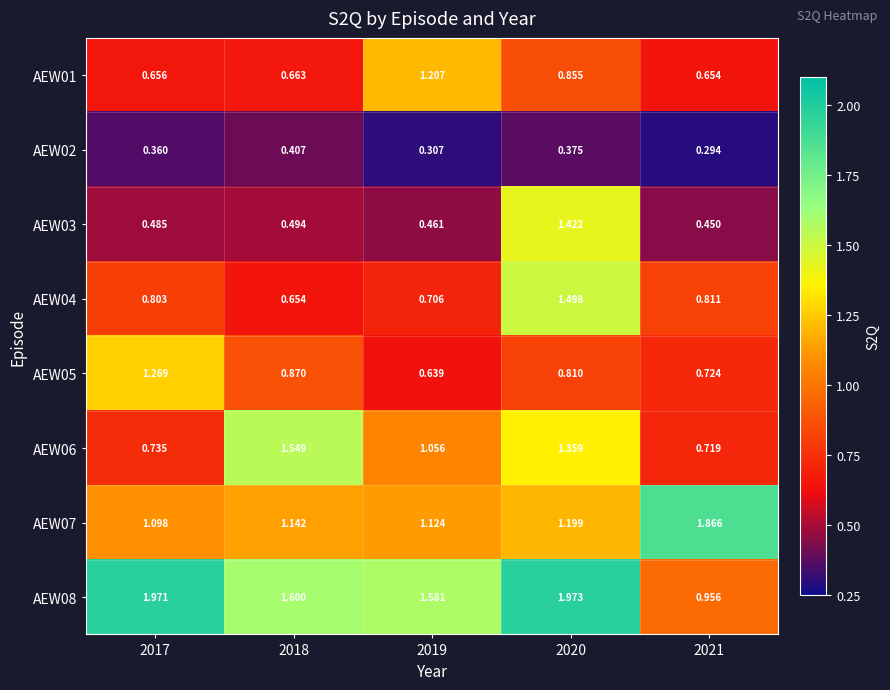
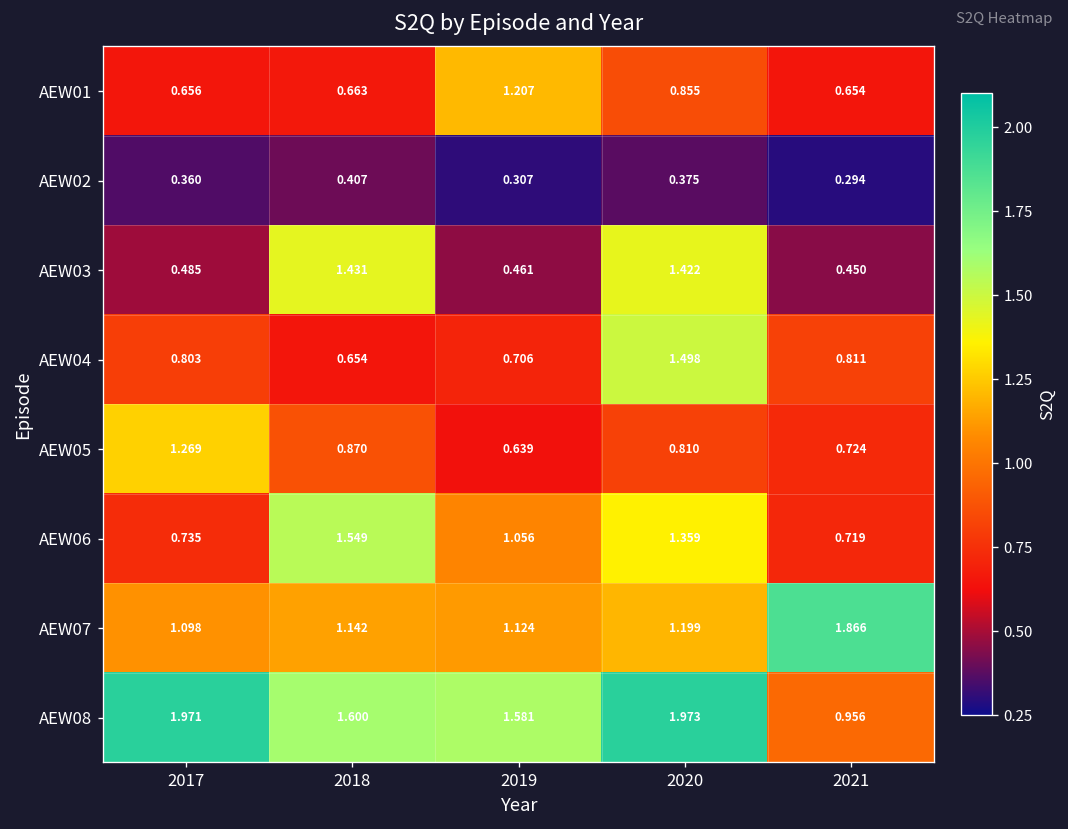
  {
    "AEW01": {
      "2017": 0.656,
      "2018": 0.663,
      "2019": 1.207,
      "2020": 0.855,
      "2021": 0.654
    },
    "AEW02": {
      "2017": 0.360,
      "2018": 0.407,
      "2019": 0.307,
      "2020": 0.375,
      "2021": 0.294
    },
    "AEW03": {
      "2017": 0.485,
-     "2018": 0.494,
+     "2018": 1.431,
      "2019": 0.461,
      "2020": 1.422,
      "2021": 0.450
    },
    "AEW04": {
      "2017": 0.803,
      "2018": 0.654,
      "2019": 0.706,
      "2020": 1.498,
      "2021": 0.811
    },
    "AEW05": {
      "2017": 1.269,
      "2018": 0.870,
      "2019": 0.639,
      "2020": 0.810,
      "2021": 0.724
    },
    "AEW06": {
      "2017": 0.735,
      "2018": 1.549,
      "2019": 1.056,
      "2020": 1.359,
      "2021": 0.719
    },
    "AEW07": {
      "2017": 1.098,
      "2018": 1.142,
      "2019": 1.124,
      "2020": 1.199,
      "2021": 1.866
    },
    "AEW08": {
      "2017": 1.971,
      "2018": 1.600,
      "2019": 1.581,
      "2020": 1.973,
      "2021": 0.956
    }
  }
